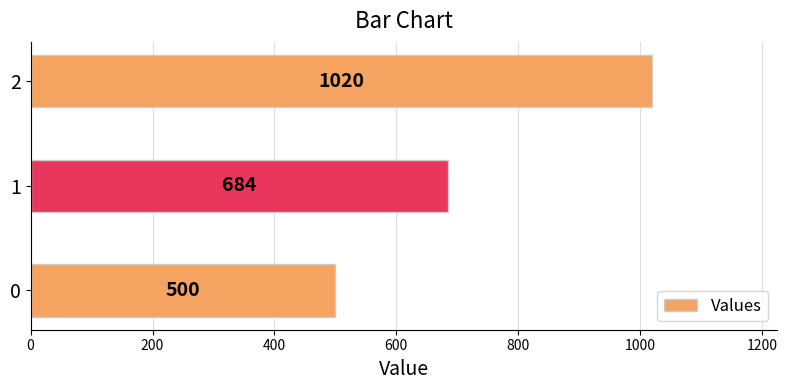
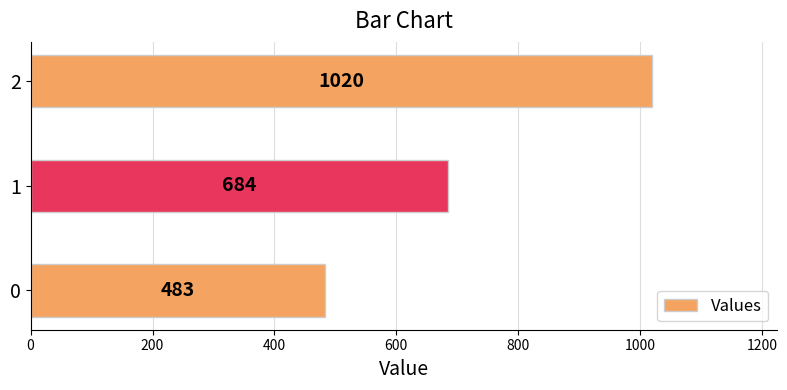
  {
    "2": 1020,
    "1": 684,
-   "0": 500
+   "0": 483
  }
